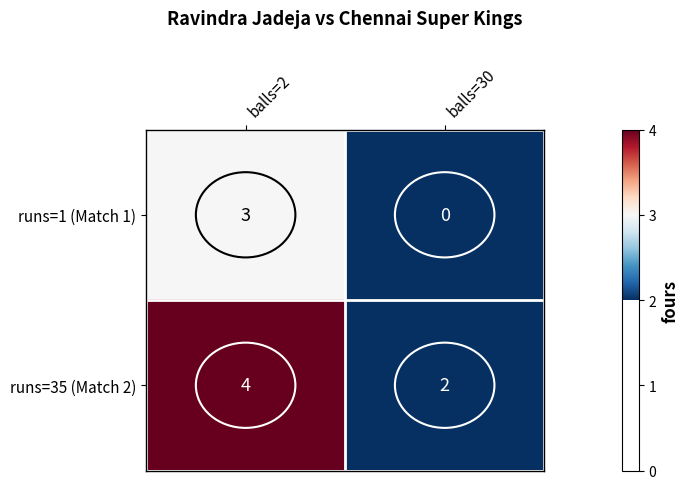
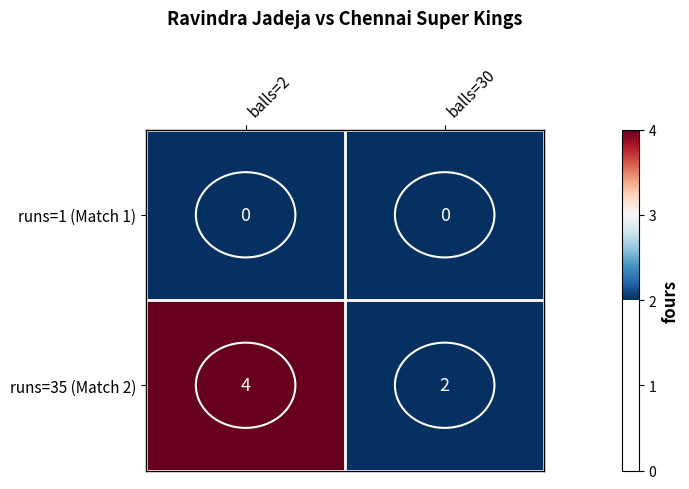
  {
    "runs=1 (Match 1)": {
-     "balls=2": 3,
+     "balls=2": 0,
      "balls=30": 0
    },
    "runs=35 (Match 2)": {
      "balls=2": 4,
      "balls=30": 2
    }
  }
